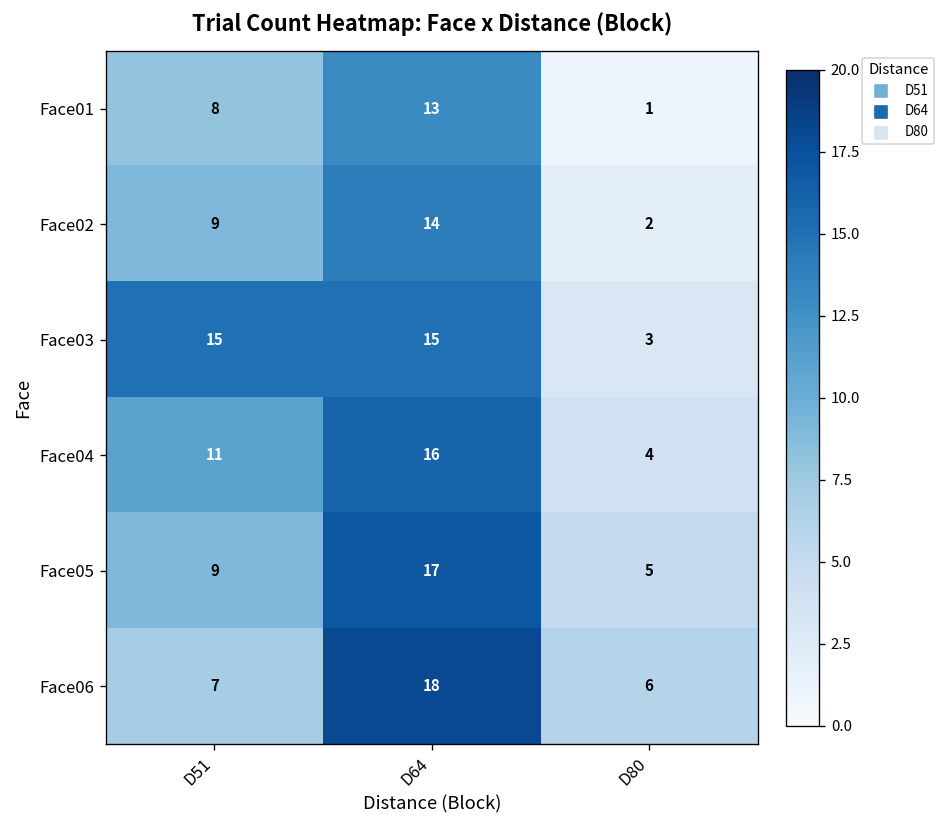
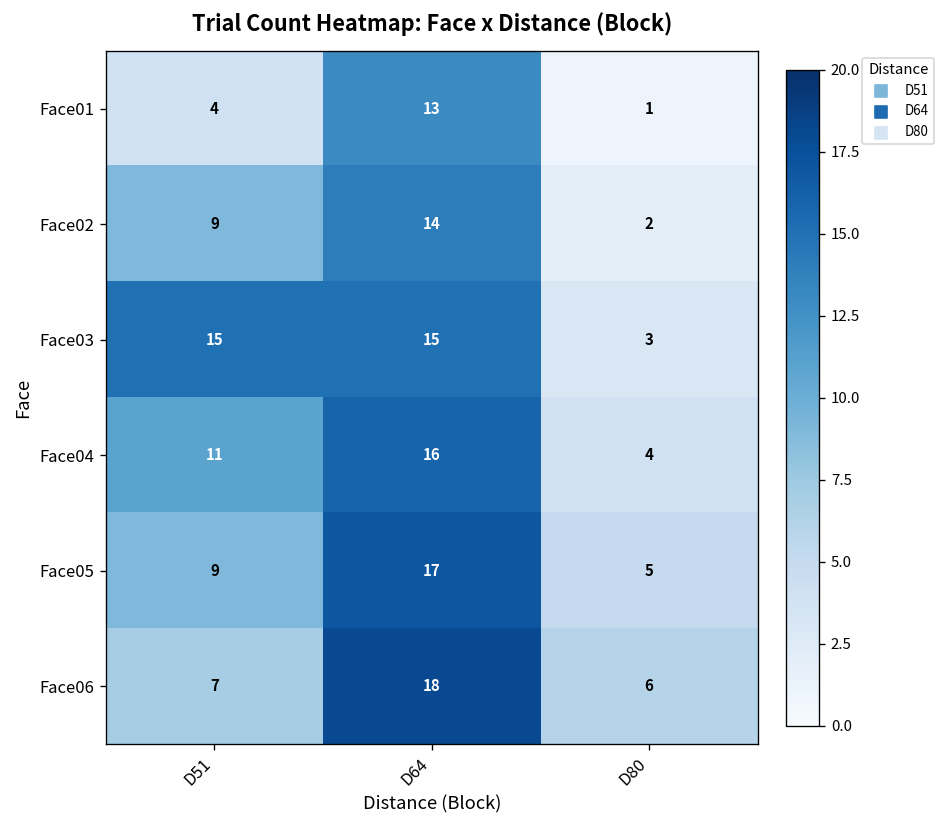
  {
    "Face01": {
-     "D51": 8,
+     "D51": 4,
      "D64": 13,
      "D80": 1
    },
    "Face02": {
      "D51": 9,
      "D64": 14,
      "D80": 2
    },
    "Face03": {
      "D51": 15,
      "D64": 15,
      "D80": 3
    },
    "Face04": {
      "D51": 11,
      "D64": 16,
      "D80": 4
    },
    "Face05": {
      "D51": 9,
      "D64": 17,
      "D80": 5
    },
    "Face06": {
      "D51": 7,
      "D64": 18,
      "D80": 6
    }
  }
